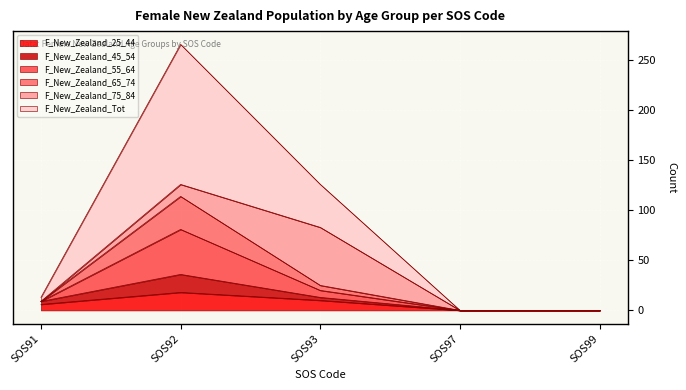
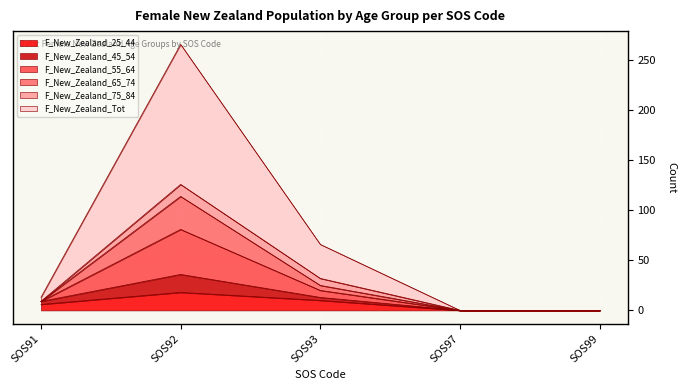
  {
    "F_New_Zealand_75_84": {
      "SOS92": 10,
-     "SOS93": 60
+     "SOS93": 10
    },
    "F_New_Zealand_Tot": {
      "SOS91": 0,
      "SOS92": 140,
-     "SOS93": 40
+     "SOS93": 30
    }
  }
